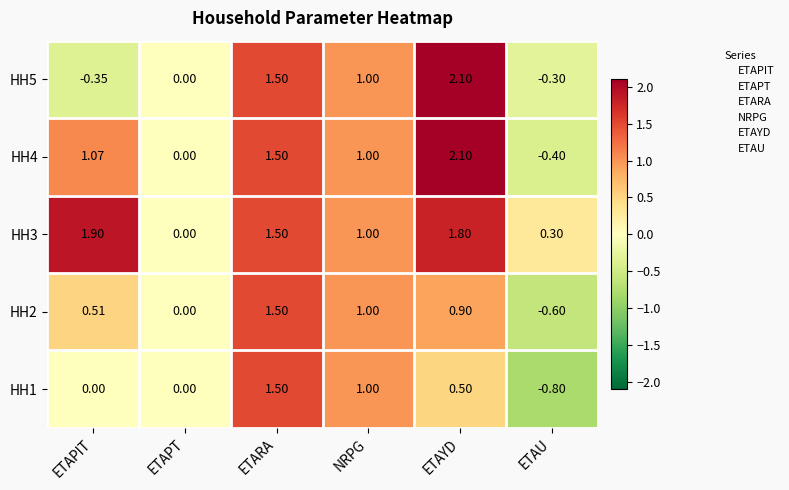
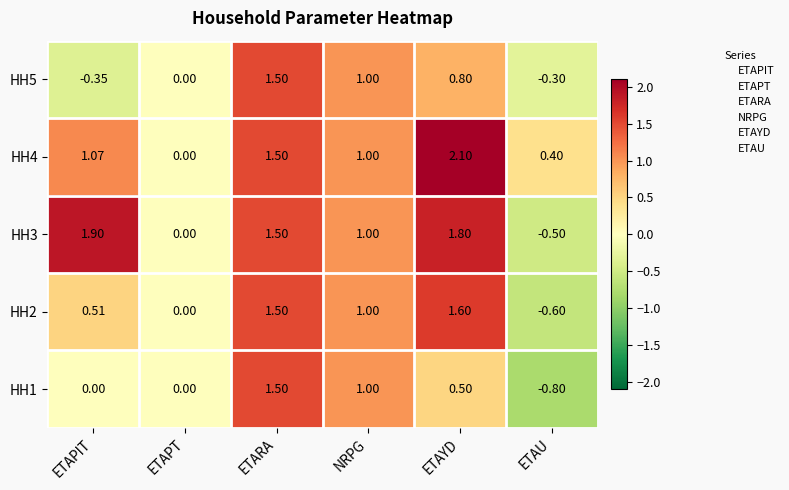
  {
    "HH5": {
      "ETAPIT": -0.35,
      "ETAPT": 0.00,
      "ETARA": 1.50,
      "NRPG": 1.00,
-     "ETAYD": 2.10,
+     "ETAYD": 0.80,
      "ETAU": -0.30
    },
    "HH4": {
      "ETAPIT": 1.07,
      "ETAPT": 0.00,
      "ETARA": 1.50,
      "NRPG": 1.00,
      "ETAYD": 2.10,
-     "ETAU": -0.40
+     "ETAU": 0.40
    },
    "HH3": {
      "ETAPIT": 1.90,
      "ETAPT": 0.00,
      "ETARA": 1.50,
      "NRPG": 1.00,
      "ETAYD": 1.80,
-     "ETAU": 0.30
+     "ETAU": -0.50
    },
    "HH2": {
      "ETAPIT": 0.51,
      "ETAPT": 0.00,
      "ETARA": 1.50,
      "NRPG": 1.00,
-     "ETAYD": 0.90,
+     "ETAYD": 1.60,
      "ETAU": -0.60
    },
    "HH1": {
      "ETAPIT": 0.00,
      "ETAPT": 0.00,
      "ETARA": 1.50,
      "NRPG": 1.00,
      "ETAYD": 0.50,
      "ETAU": -0.80
    }
  }
